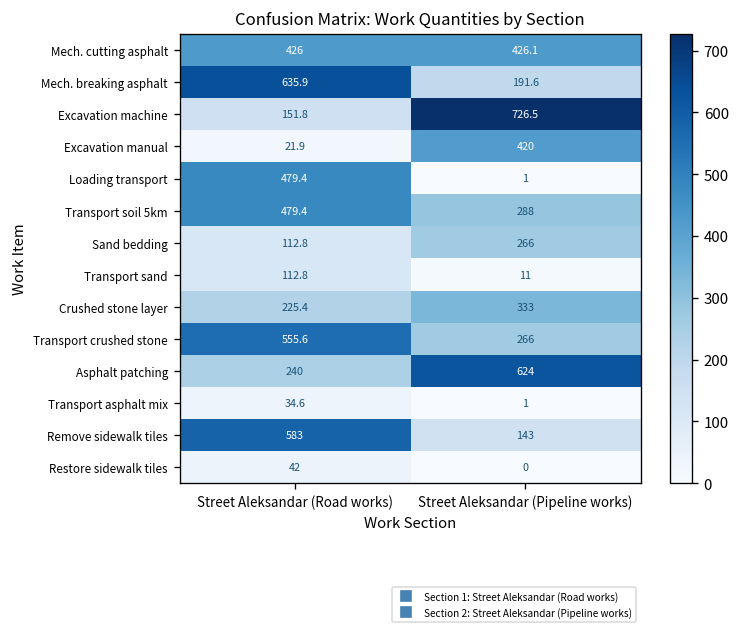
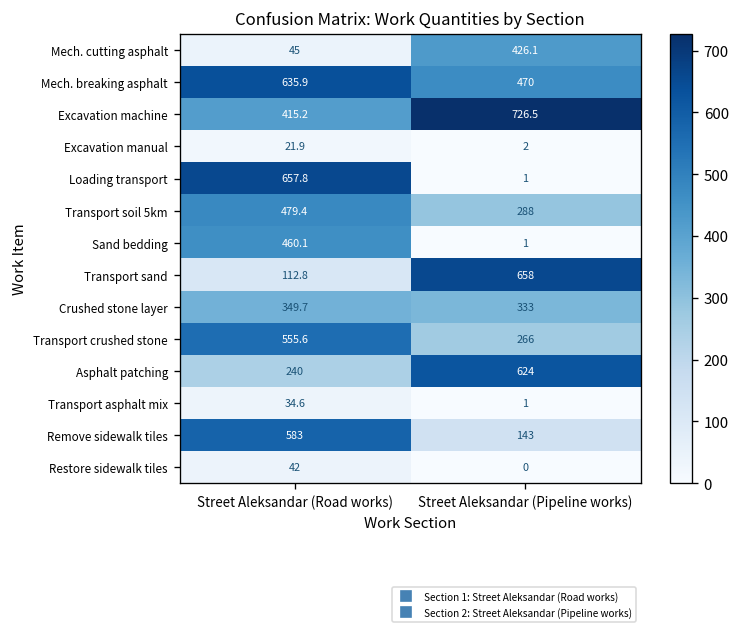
  {
    "Mech. cutting asphalt": {
-     "Street Aleksandar (Road works)": 426,
+     "Street Aleksandar (Road works)": 45,
      "Street Aleksandar (Pipeline works)": 426.1
    },
    "Mech. breaking asphalt": {
      "Street Aleksandar (Road works)": 635.9,
-     "Street Aleksandar (Pipeline works)": 191.6
+     "Street Aleksandar (Pipeline works)": 470
    },
    "Excavation machine": {
-     "Street Aleksandar (Road works)": 151.8,
+     "Street Aleksandar (Road works)": 415.2,
      "Street Aleksandar (Pipeline works)": 726.5
    },
    "Excavation manual": {
      "Street Aleksandar (Road works)": 21.9,
-     "Street Aleksandar (Pipeline works)": 420
+     "Street Aleksandar (Pipeline works)": 2
    },
    "Loading transport": {
-     "Street Aleksandar (Road works)": 479.4,
+     "Street Aleksandar (Road works)": 657.8,
      "Street Aleksandar (Pipeline works)": 1
    },
    "Transport soil 5km": {
      "Street Aleksandar (Road works)": 479.4,
      "Street Aleksandar (Pipeline works)": 288
    },
    "Sand bedding": {
-     "Street Aleksandar (Road works)": 112.8,
-     "Street Aleksandar (Pipeline works)": 266
+     "Street Aleksandar (Road works)": 460.1,
+     "Street Aleksandar (Pipeline works)": 1
    },
    "Transport sand": {
      "Street Aleksandar (Road works)": 112.8,
-     "Street Aleksandar (Pipeline works)": 11
+     "Street Aleksandar (Pipeline works)": 658
    },
    "Crushed stone layer": {
-     "Street Aleksandar (Road works)": 225.4,
+     "Street Aleksandar (Road works)": 349.7,
      "Street Aleksandar (Pipeline works)": 333
    },
    "Transport crushed stone": {
      "Street Aleksandar (Road works)": 555.6,
      "Street Aleksandar (Pipeline works)": 266
    },
    "Asphalt patching": {
      "Street Aleksandar (Road works)": 240,
      "Street Aleksandar (Pipeline works)": 624
    },
    "Transport asphalt mix": {
      "Street Aleksandar (Road works)": 34.6,
      "Street Aleksandar (Pipeline works)": 1
    },
    "Remove sidewalk tiles": {
      "Street Aleksandar (Road works)": 583,
      "Street Aleksandar (Pipeline works)": 143
    },
    "Restore sidewalk tiles": {
      "Street Aleksandar (Road works)": 42,
      "Street Aleksandar (Pipeline works)": 0
    }
  }
